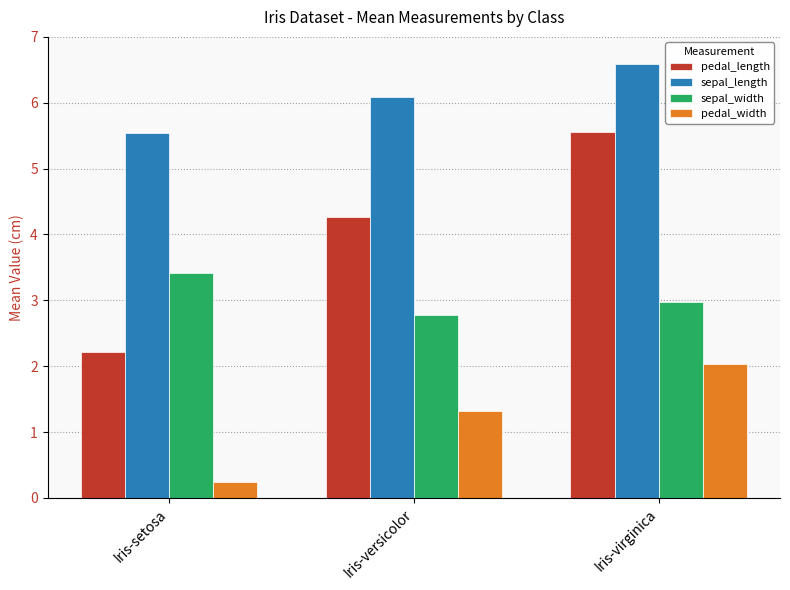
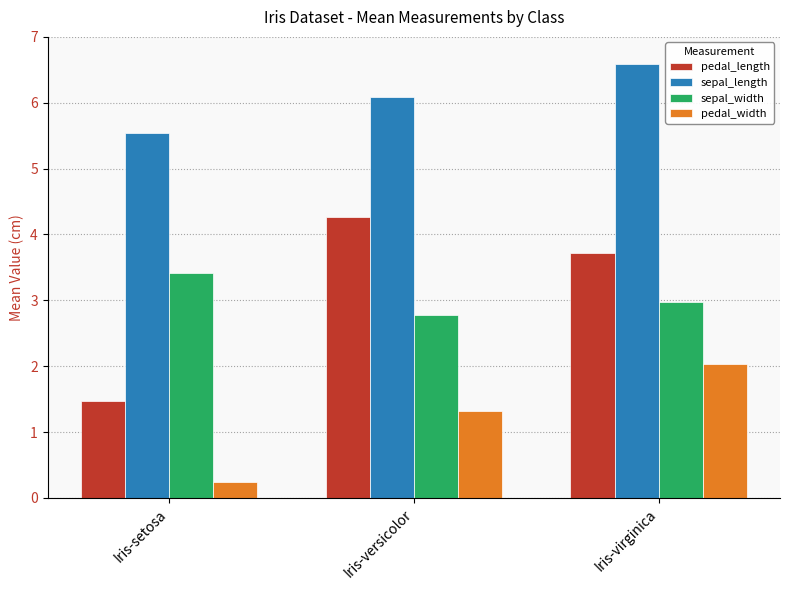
  {
    "pedal_length": {
-     "Iris-setosa": 2.2,
+     "Iris-setosa": 1.5,
      "Iris-versicolor": 4.3,
-     "Iris-virginica": 5.6
+     "Iris-virginica": 3.7
    },
    "sepal_length": {
      "Iris-setosa": 5.5,
      "Iris-versicolor": 6.1,
      "Iris-virginica": 6.6
    },
    "sepal_width": {
      "Iris-setosa": 3.4,
      "Iris-versicolor": 2.8,
      "Iris-virginica": 3.0
    },
    "pedal_width": {
      "Iris-setosa": 0.2,
      "Iris-versicolor": 1.3,
      "Iris-virginica": 2.0
    }
  }
